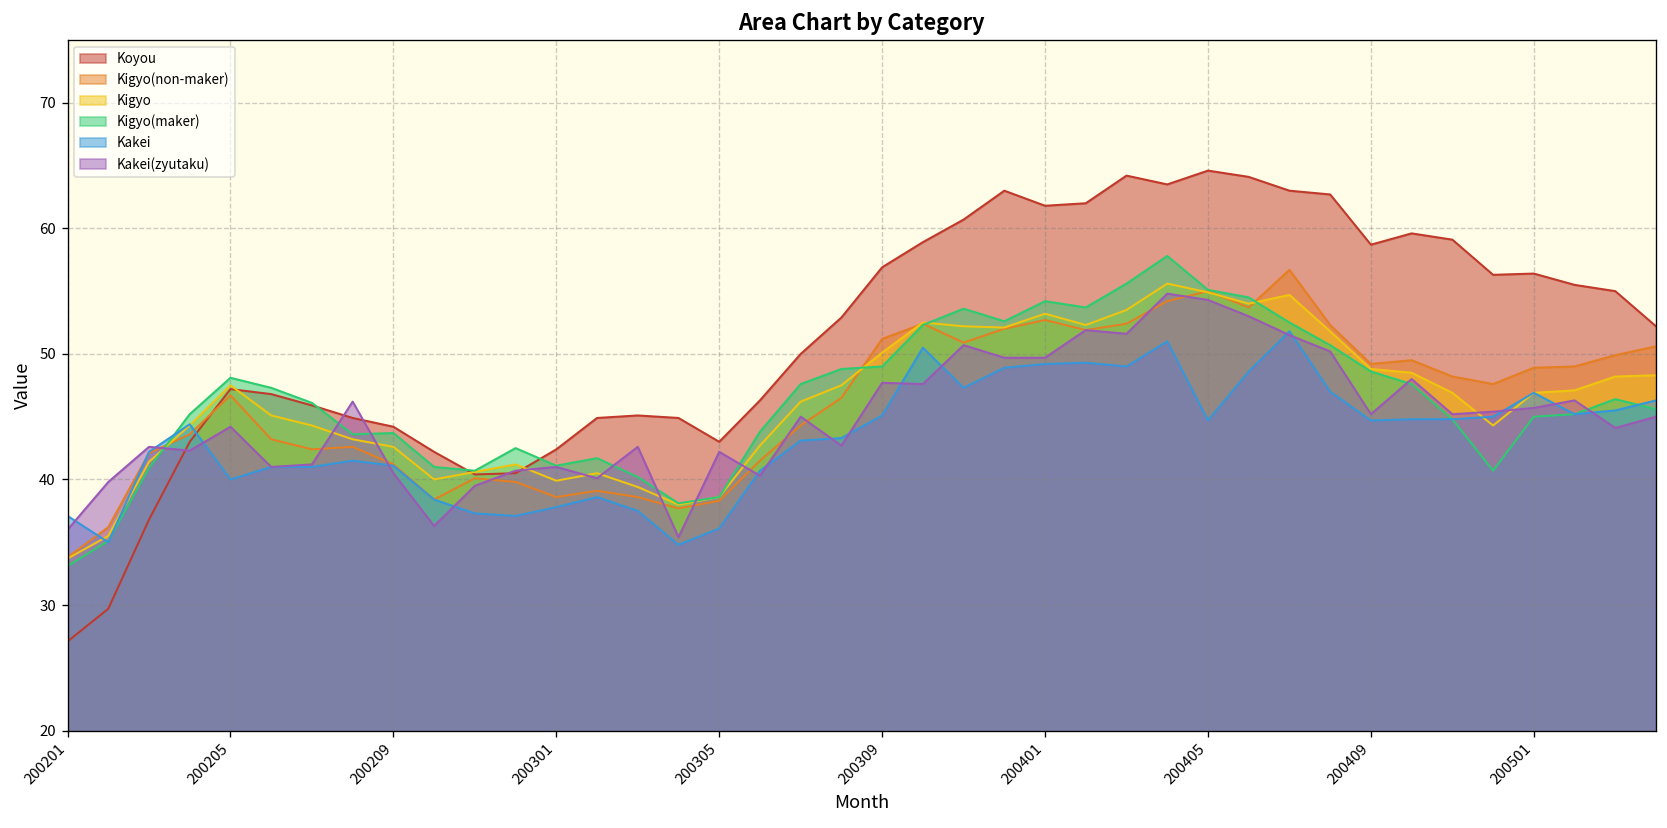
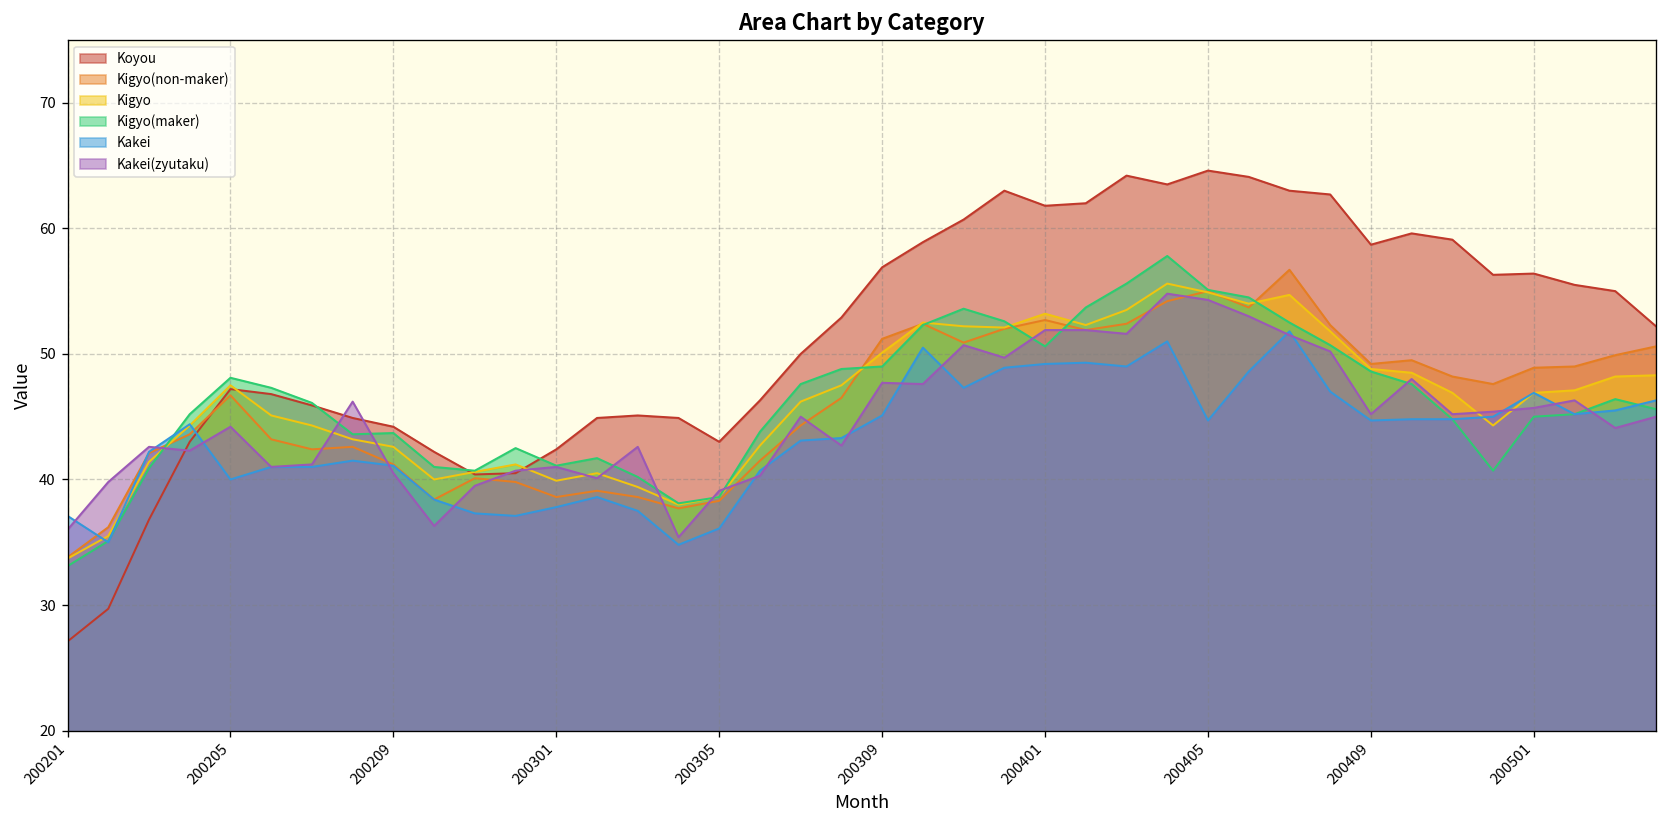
  {
    "Kigyo(maker)": {
      "200201": 33.1,
      "200205": 48.1,
      "200209": 43.7,
      "200309": 49.0,
-     "200401": 54.2,
+     "200401": 50.6,
      "200501": 45.0
    },
    "Kakei": {
      "200201": 37.1,
      "200205": 40.0,
      "200301": 37.8,
      "200305": 36.1,
      "200309": 45.1,
      "200401": 49.2,
      "200405": 44.7,
      "200409": 44.7
    },
    "Kakei(zyutaku)": {
      "200201": 36.0,
      "200205": 44.2,
      "200209": 40.5,
-     "200305": 42.2,
+     "200305": 39.1,
      "200309": 47.7,
-     "200401": 49.7,
+     "200401": 51.9,
      "200405": 54.3,
      "200409": 45.2,
      "200501": 45.7
    }
  }
